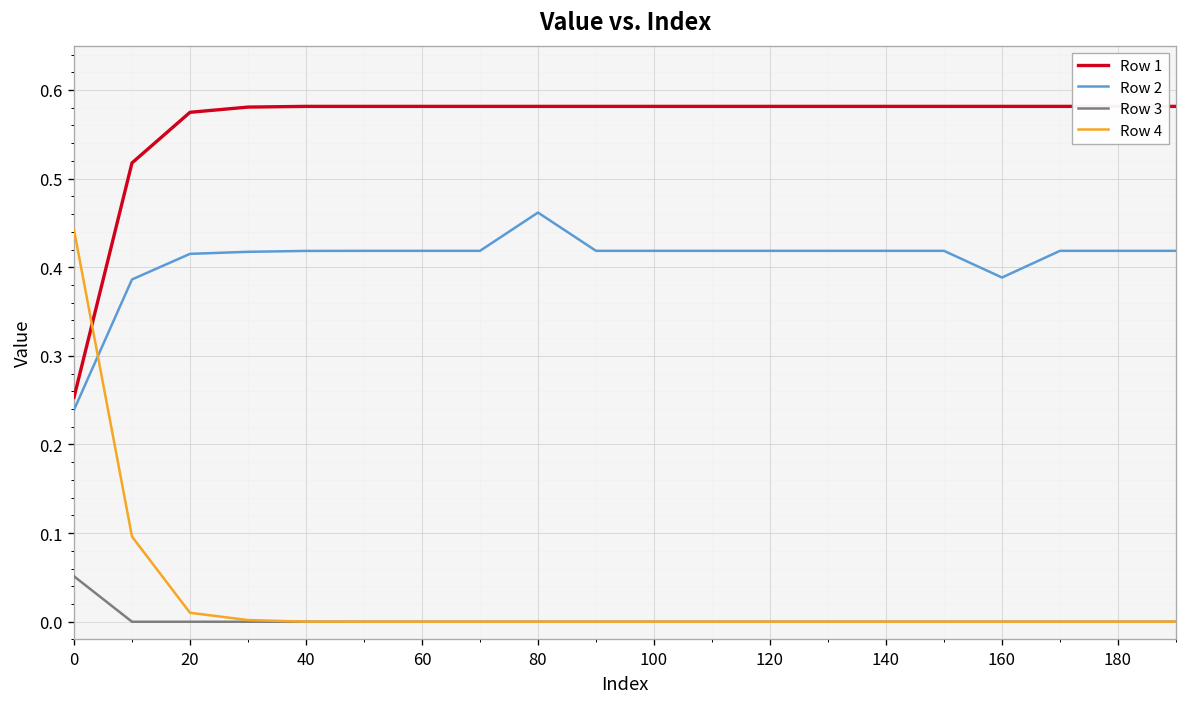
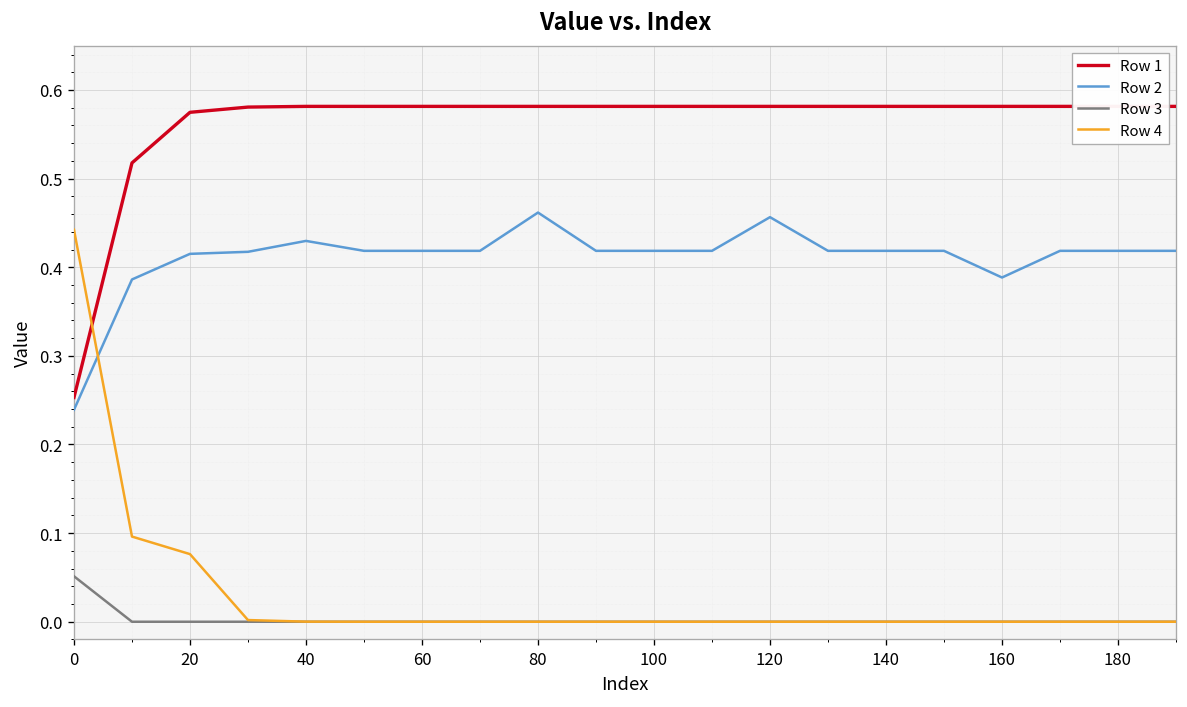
  {
    "Row 1": {
      "0": 0.25,
      "20": 0.57,
      "40": 0.58,
      "60": 0.58,
      "80": 0.58,
      "100": 0.58,
      "120": 0.58,
      "140": 0.58,
      "160": 0.58
    },
    "Row 2": {
      "0": 0.24,
      "20": 0.42,
-     "40": 0.42,
+     "40": 0.43,
      "60": 0.42,
      "80": 0.46,
      "100": 0.42,
-     "120": 0.42,
+     "120": 0.46,
      "140": 0.42,
      "160": 0.39,
      "180": 0.42
    },
    "Row 3": {
      "0": 0.05,
      "20": 0.00
    },
    "Row 4": {
      "0": 0.44,
-     "20": 0.01
+     "20": 0.08
    }
  }
